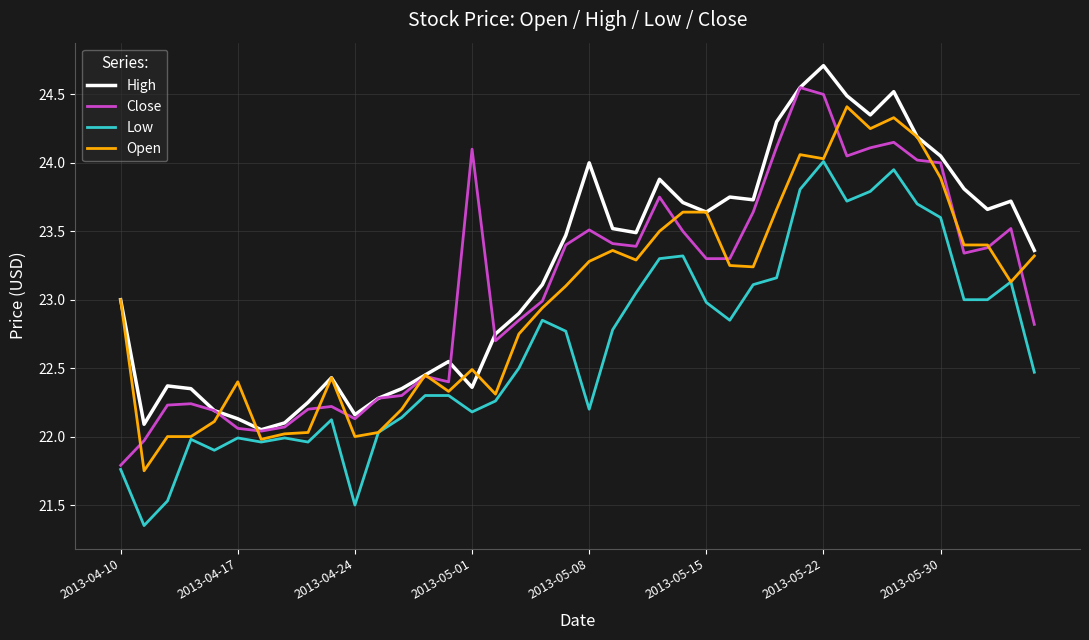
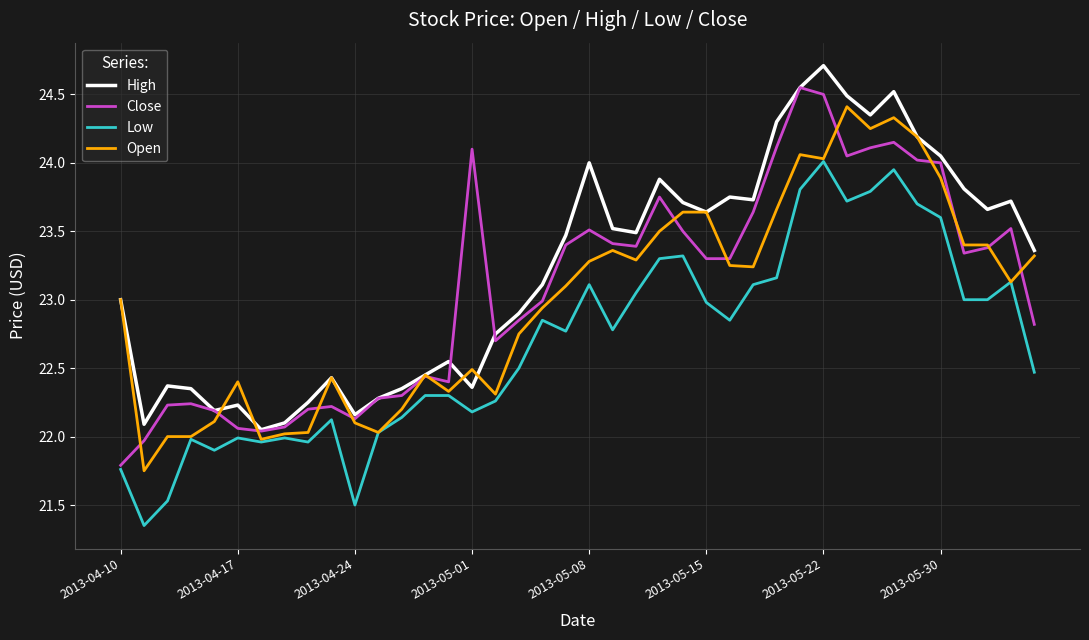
  {
    "High": {
-     "2013-04-17": 22.13,
+     "2013-04-17": 22.23,
      "2013-04-24": 22.16,
      "2013-05-01": 22.36,
      "2013-05-08": 24.00,
      "2013-05-22": 24.71,
      "2013-05-30": 24.05
    },
    "Close": {
      "2013-04-10": 21.79,
      "2013-04-17": 22.06,
      "2013-04-24": 22.13,
      "2013-05-01": 24.10,
      "2013-05-08": 23.51,
      "2013-05-15": 23.30,
      "2013-05-22": 24.50,
      "2013-05-30": 24.00
    },
    "Low": {
      "2013-04-10": 21.76,
      "2013-04-17": 21.99,
      "2013-04-24": 21.50,
      "2013-05-01": 22.18,
-     "2013-05-08": 22.20,
+     "2013-05-08": 23.11,
      "2013-05-15": 22.98,
      "2013-05-22": 24.01,
      "2013-05-30": 23.60
    },
    "Open": {
      "2013-04-17": 22.4,
-     "2013-04-24": 22.0,
+     "2013-04-24": 22.1,
      "2013-05-01": 22.5,
      "2013-05-08": 23.28,
      "2013-05-22": 24.03,
      "2013-05-30": 23.9
    }
  }
